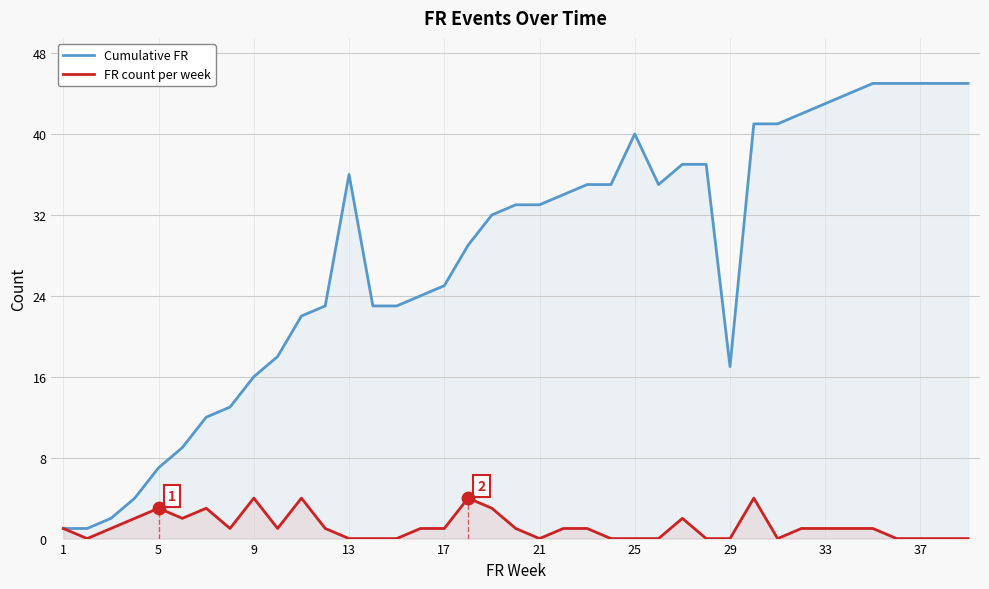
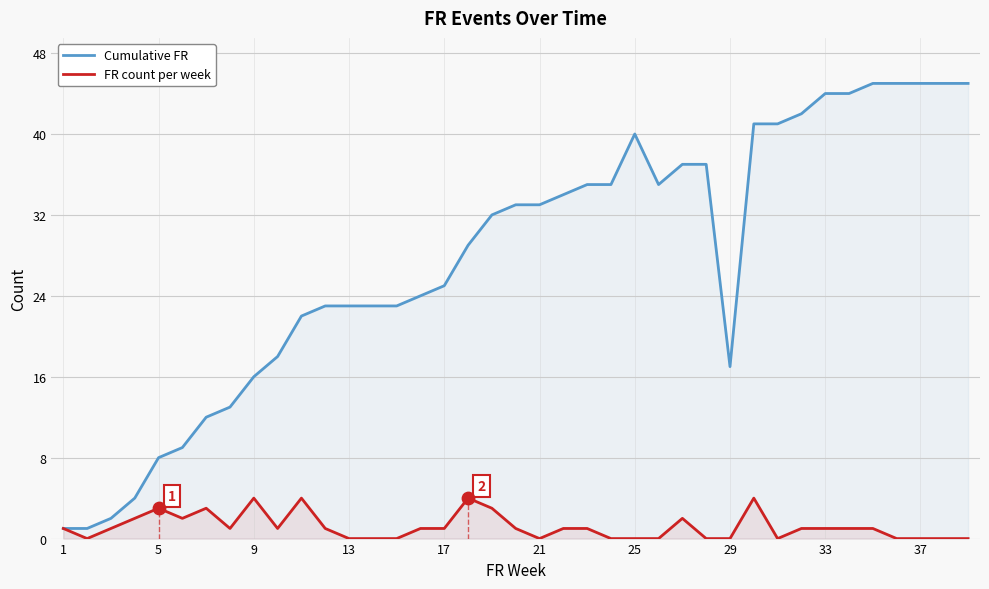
  {
    "Cumulative FR": {
-     "5": 7,
+     "5": 8,
      "9": 16,
-     "13": 36,
+     "13": 23,
      "17": 25,
      "21": 33,
      "25": 40,
      "29": 17,
-     "33": 43,
+     "33": 44,
      "37": 45
    }
  }
